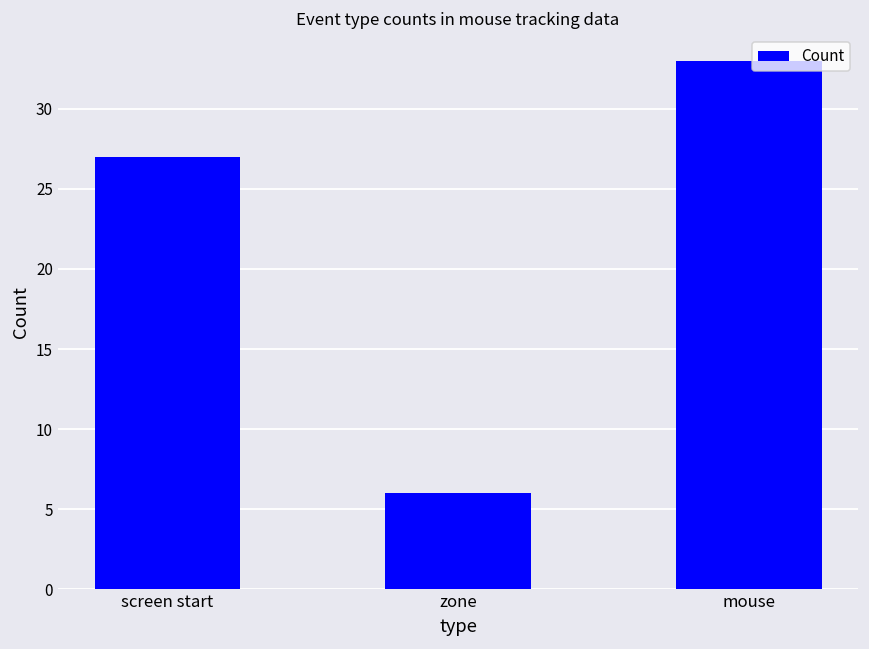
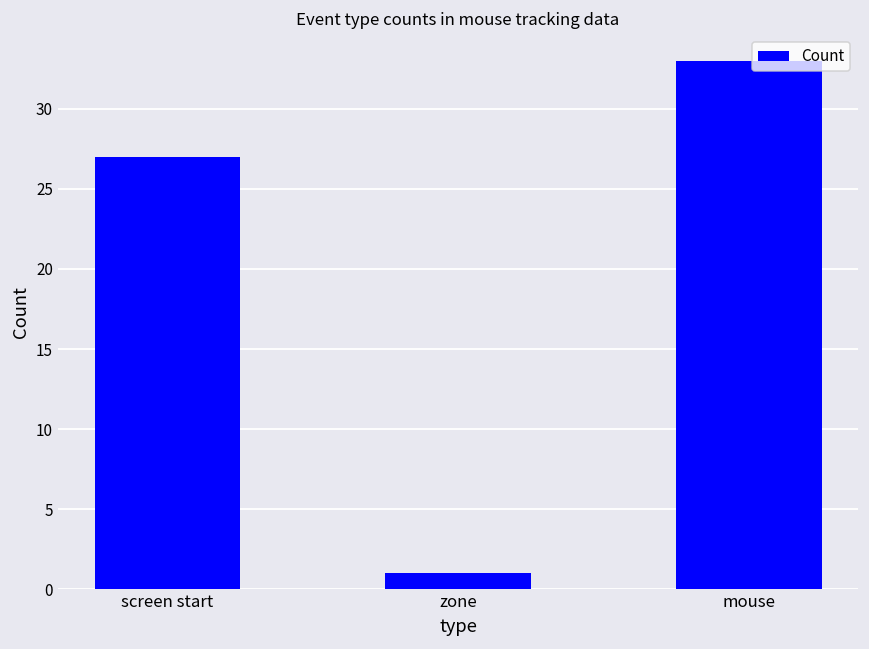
  {
    "screen start": 27,
-   "zone": 6,
+   "zone": 1,
    "mouse": 33
  }
